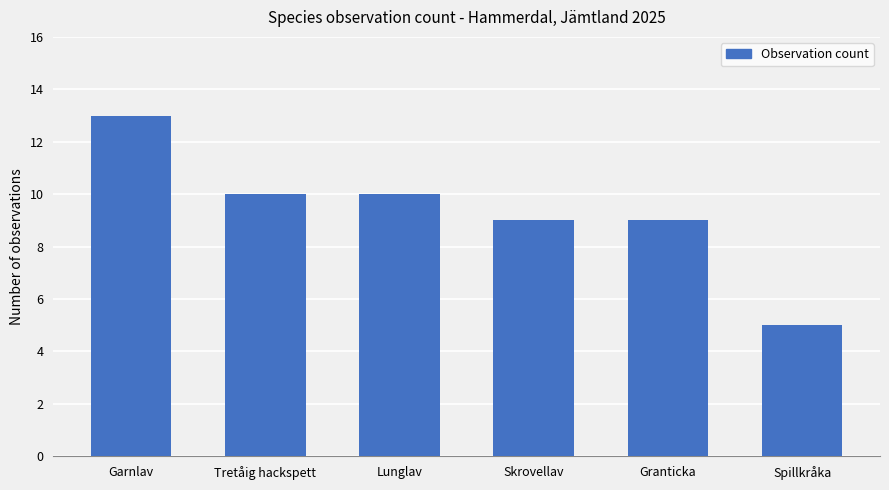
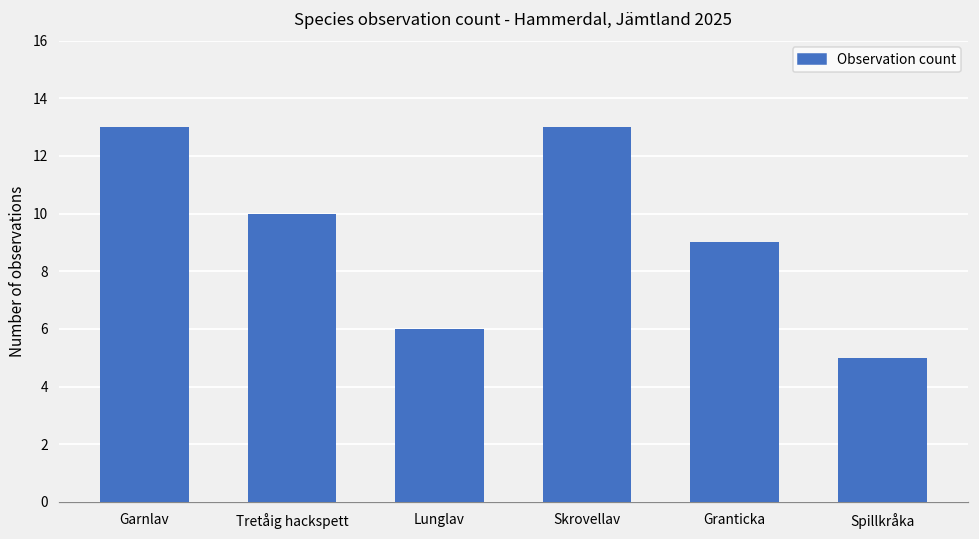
  {
    "Garnlav": 13,
    "Tretåig hackspett": 10,
-   "Lunglav": 10,
-   "Skrovellav": 9,
+   "Lunglav": 6,
+   "Skrovellav": 13,
    "Granticka": 9,
    "Spillkråka": 5
  }
